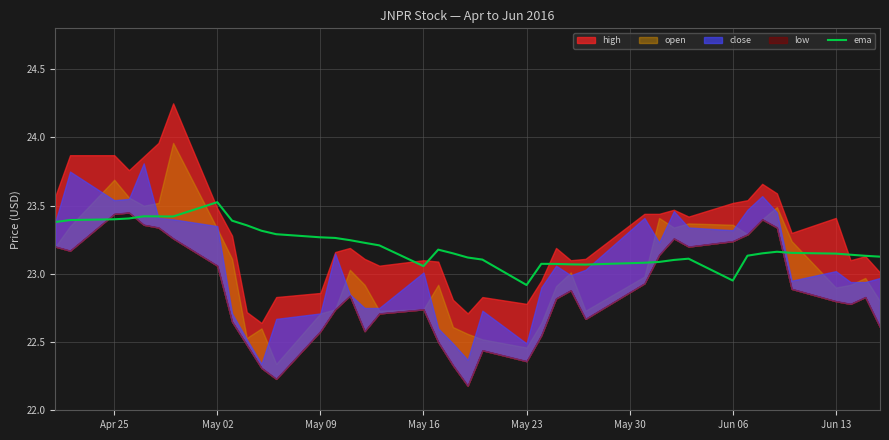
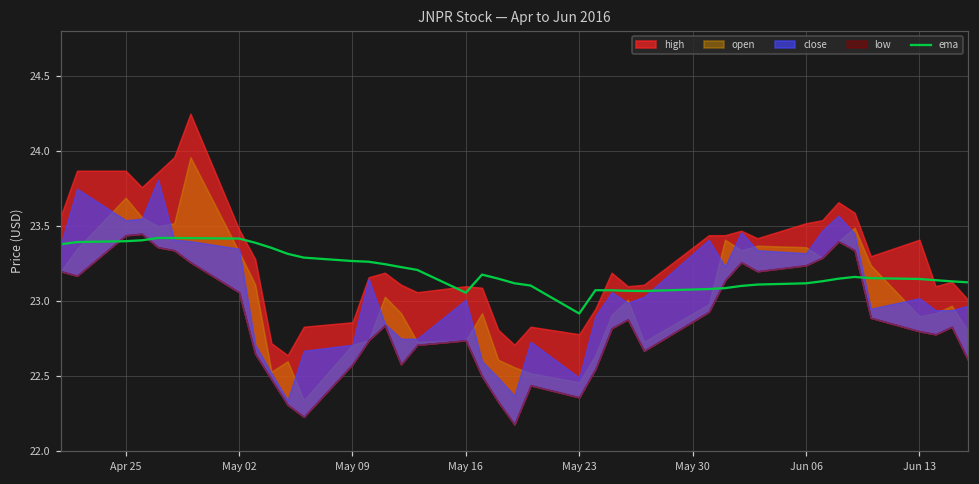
  {
    "ema": {
      "Apr 25": 23.40,
-     "May 02": 23.53,
+     "May 02": 23.42,
      "May 09": 23.27,
      "May 16": 23.06,
      "May 23": 22.92,
-     "Jun 06": 22.95,
+     "Jun 06": 23.12,
      "Jun 13": 23.15
    }
  }
